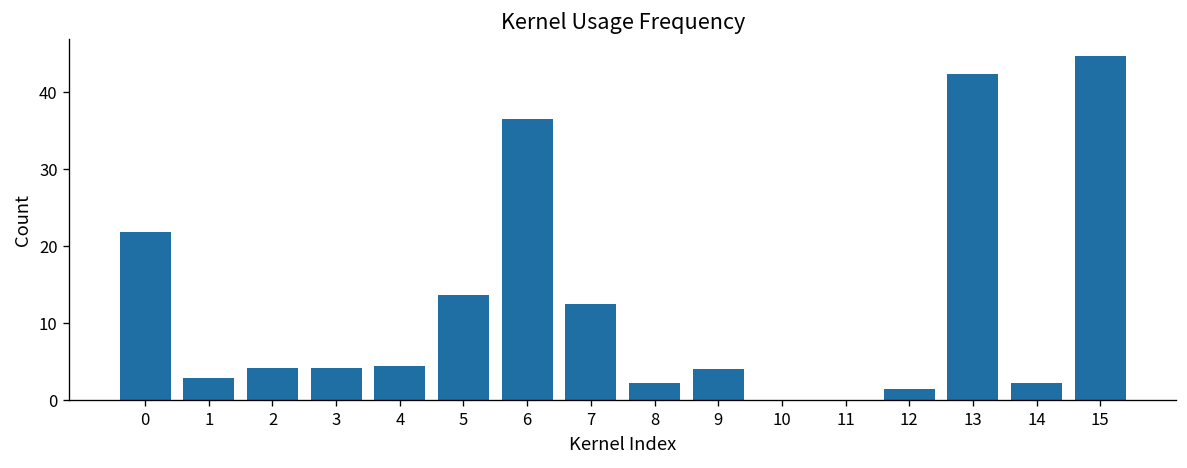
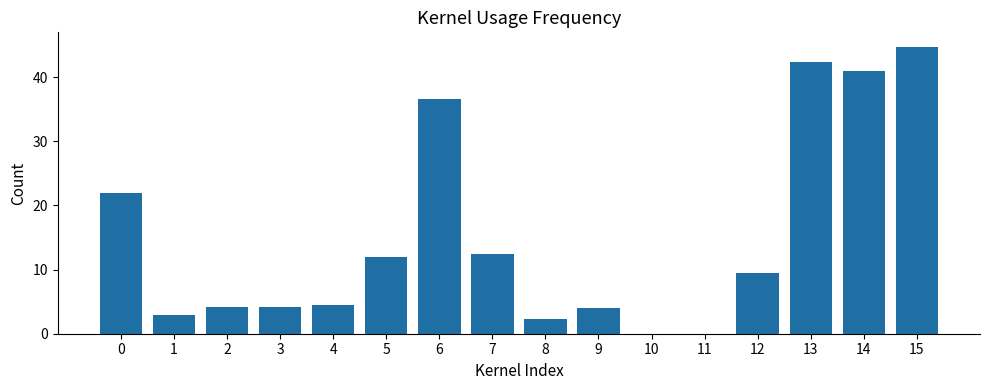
  {
    "0": 22,
    "1": 3,
    "2": 4,
    "3": 4,
    "4": 4,
-   "5": 14,
+   "5": 12,
    "6": 37,
    "7": 12,
    "8": 2,
    "9": 4,
-   "12": 2,
+   "12": 9,
    "13": 42,
-   "14": 2,
+   "14": 41,
    "15": 45
  }
